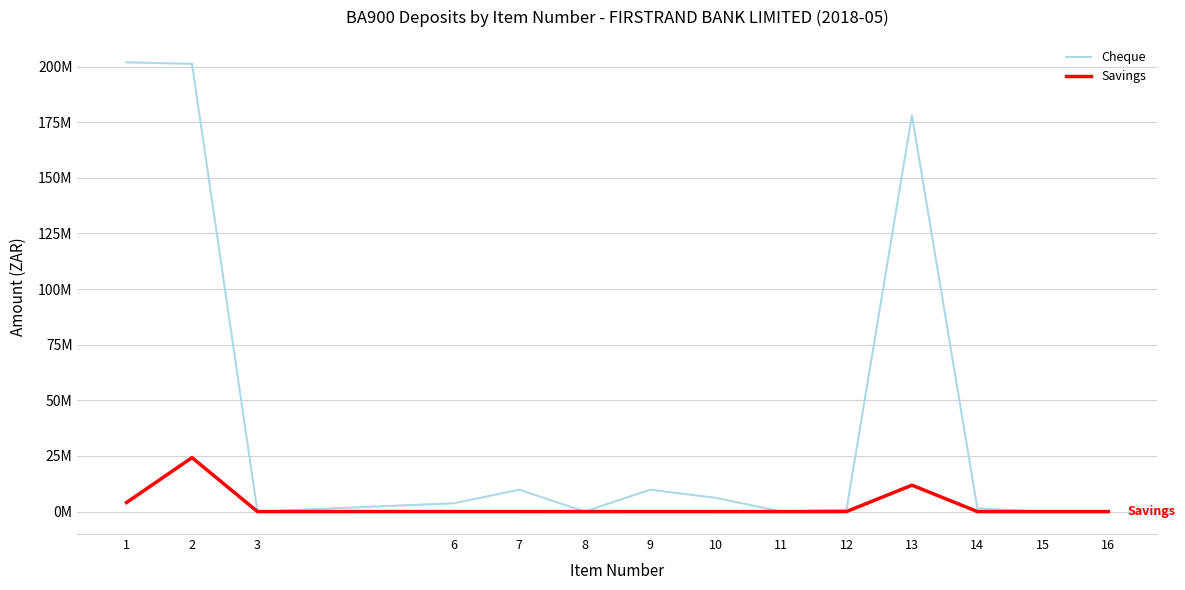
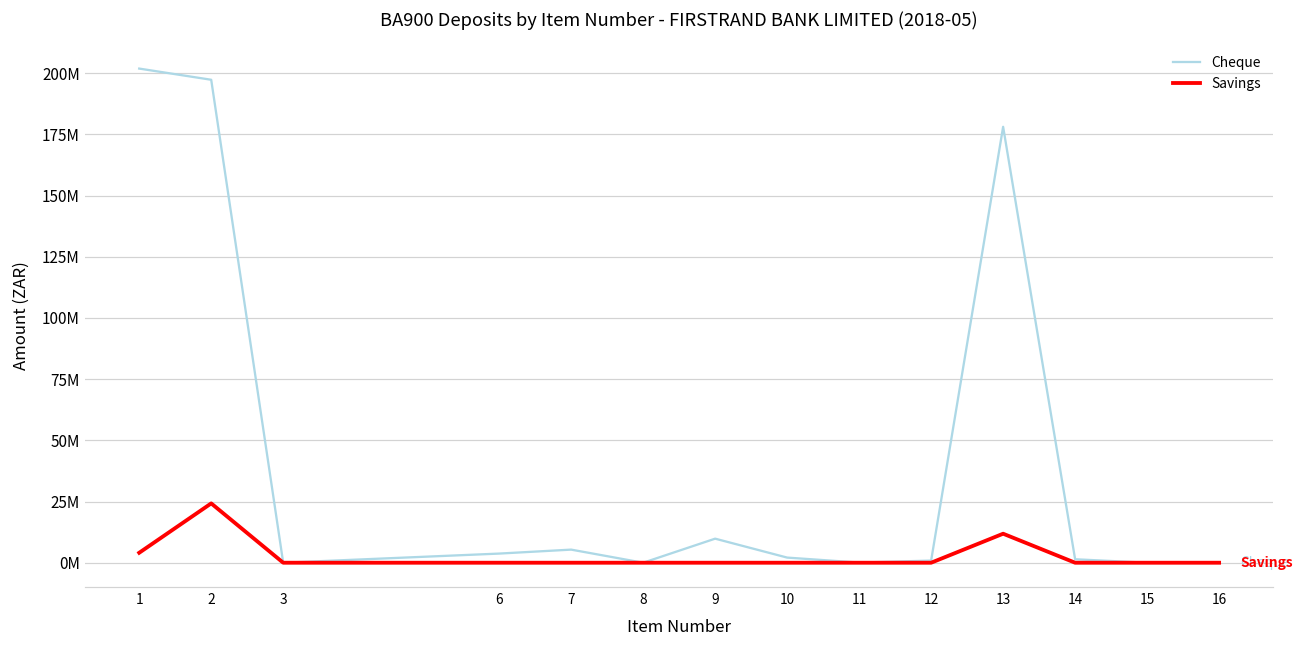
  {
    "Cheque": {
      "1": 202000000,
-     "2": 201000000,
+     "2": 197000000,
      "6": 4000000,
-     "7": 10000000,
+     "7": 5000000,
      "9": 10000000,
-     "10": 6000000,
+     "10": 2000000,
      "13": 178000000,
      "14": 1000000
    },
    "Savings": {
      "1": 4000000,
      "2": 24000000,
      "6": 0,
      "7": 0,
      "9": 0,
      "10": 0,
      "13": 12000000,
      "14": 0
    }
  }
